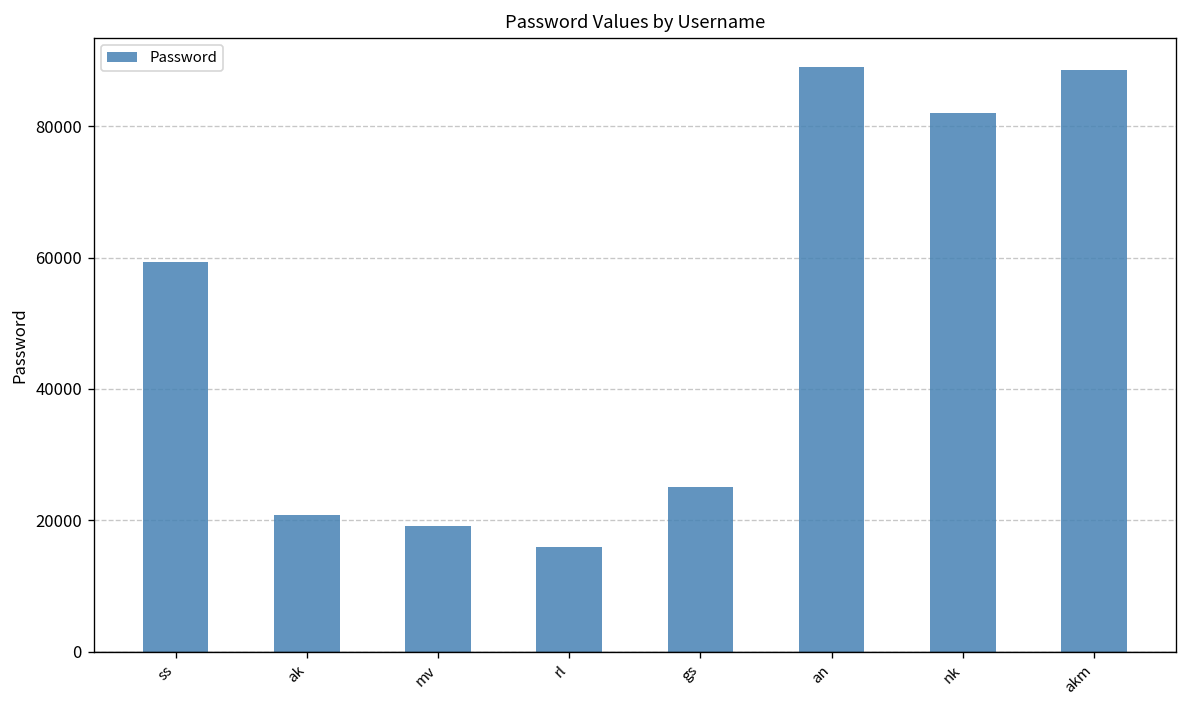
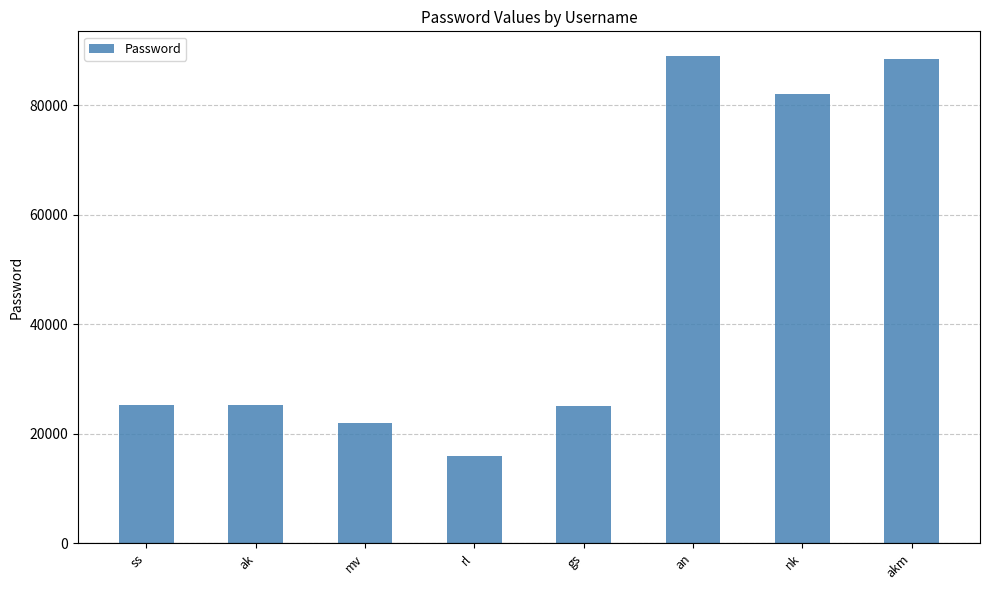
  {
-   "ss": 59000,
-   "ak": 21000,
-   "mv": 19000,
+   "ss": 25000,
+   "ak": 25000,
+   "mv": 22000,
    "rl": 16000,
    "gs": 25000,
    "an": 89000,
    "nk": 82000,
    "akm": 88000
  }
